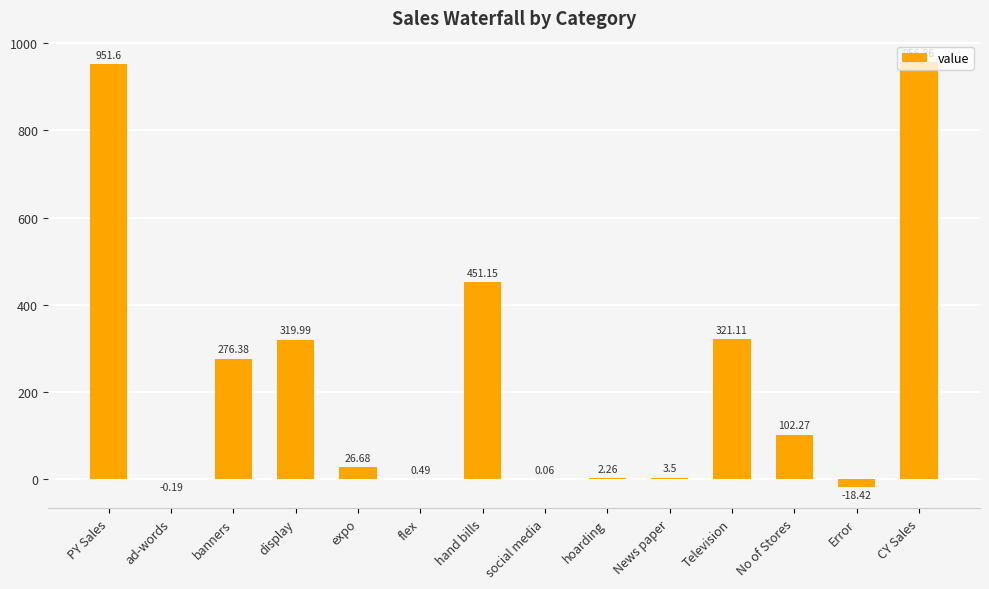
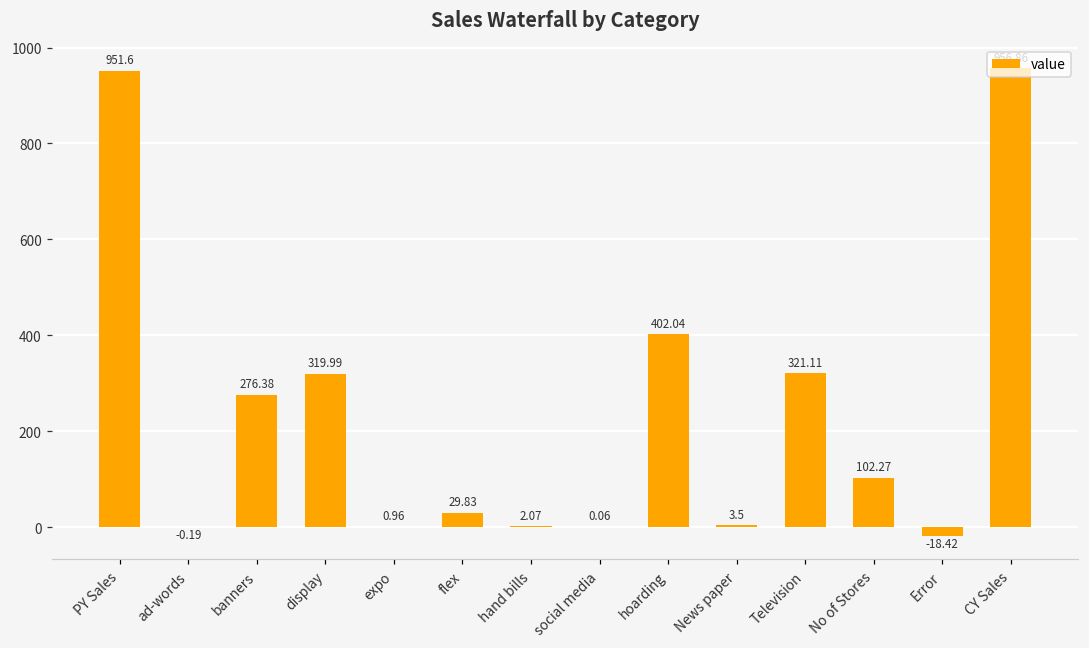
  {
    "PY Sales": 951.6,
    "ad-words": -0.19,
    "banners": 276.38,
    "display": 319.99,
-   "expo": 26.68,
-   "flex": 0.49,
-   "hand bills": 451.15,
+   "expo": 0.96,
+   "flex": 29.83,
+   "hand bills": 2.07,
    "social media": 0.06,
-   "hoarding": 2.26,
+   "hoarding": 402.04,
    "News paper": 3.5,
    "Television": 321.11,
    "No of Stores": 102.27,
    "Error": -18.42
  }
